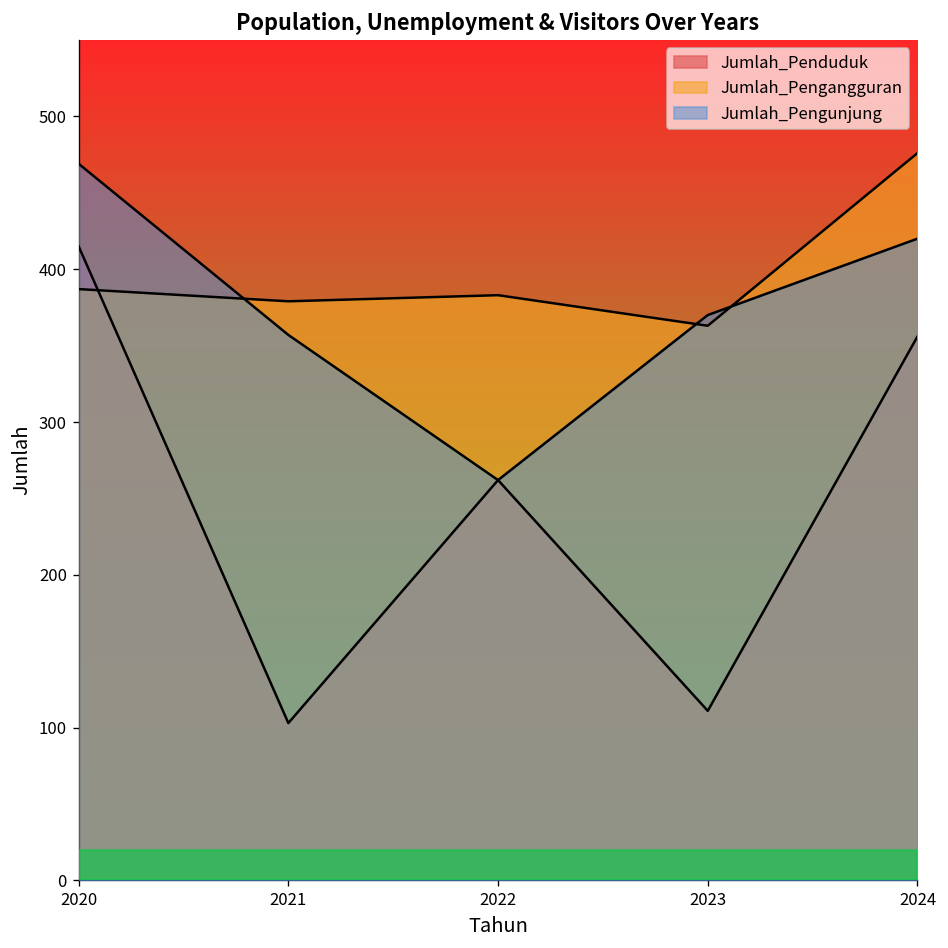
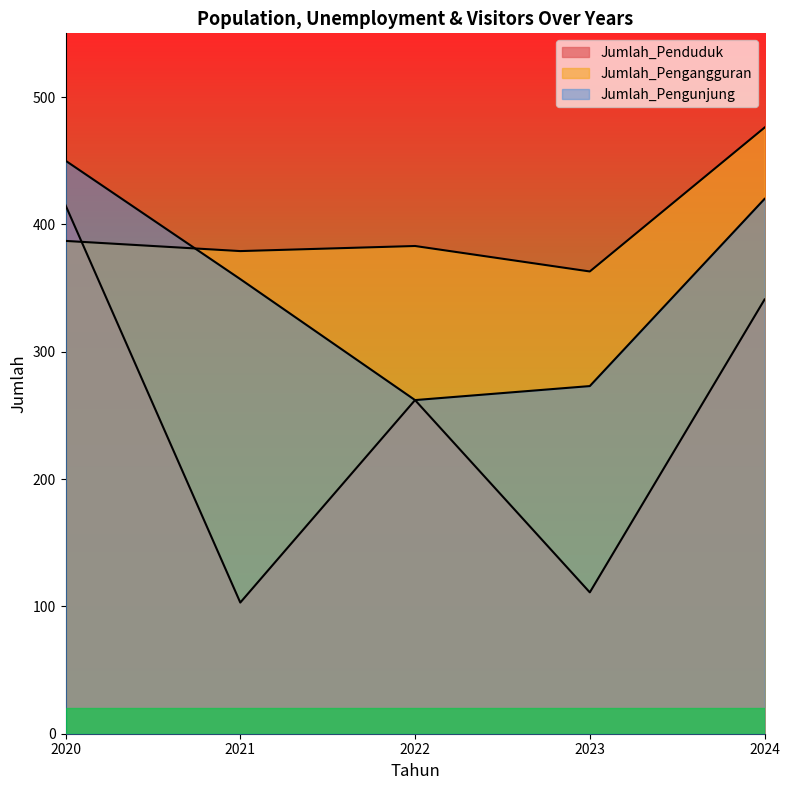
  {
    "Jumlah_Penduduk": {
      "2020": 415,
      "2021": 103,
      "2023": 111,
-     "2024": 356
+     "2024": 341
    },
    "Jumlah_Pengangguran": {
      "2020": 387,
      "2021": 379,
      "2022": 383,
      "2023": 363,
      "2024": 476
    },
    "Jumlah_Pengunjung": {
-     "2020": 469,
+     "2020": 450,
      "2021": 357,
-     "2023": 370,
+     "2023": 273,
      "2024": 420
    }
  }
